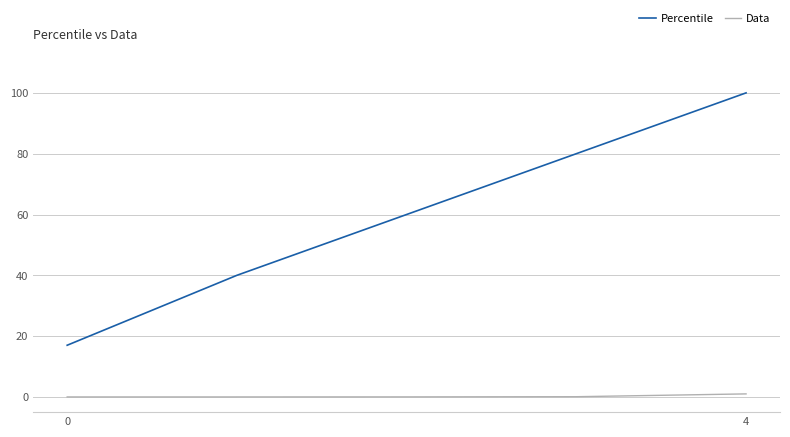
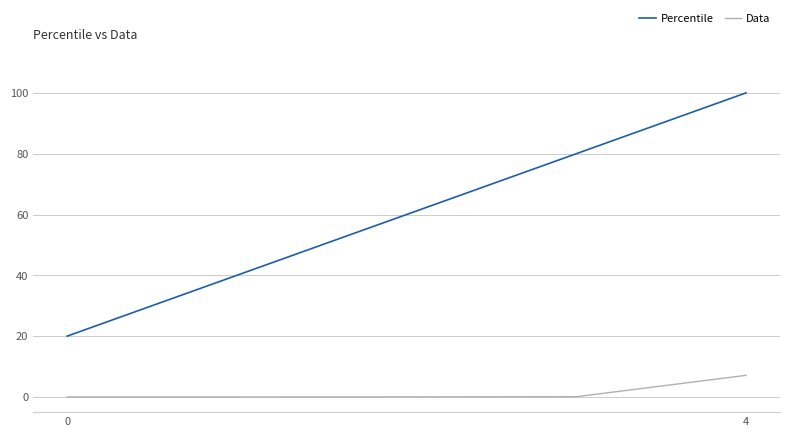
  {
    "Percentile": {
-     "0": 17,
+     "0": 20,
      "4": 100
    },
    "Data": {
      "0": 0,
-     "4": 1
+     "4": 7
    }
  }
